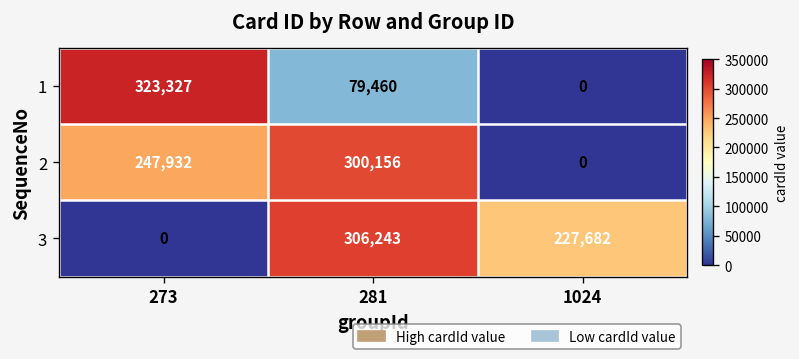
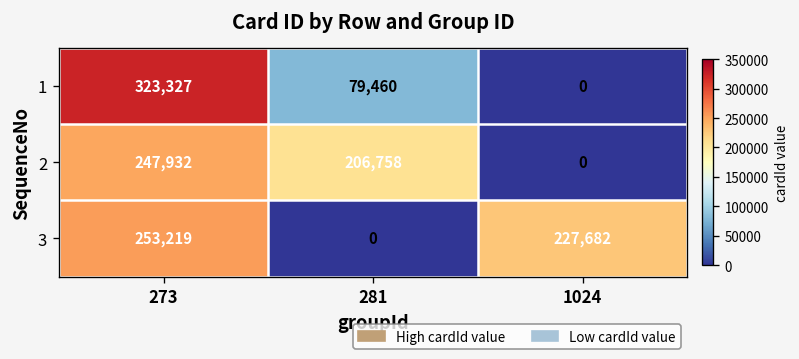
  {
    "1": {
      "273": "323,327",
      "281": "79,460",
      "1024": "0"
    },
    "2": {
      "273": "247,932",
-     "281": "300,156",
+     "281": "206,758",
      "1024": "0"
    },
    "3": {
-     "273": "0",
-     "281": "306,243",
+     "273": "253,219",
+     "281": "0",
      "1024": "227,682"
    }
  }
